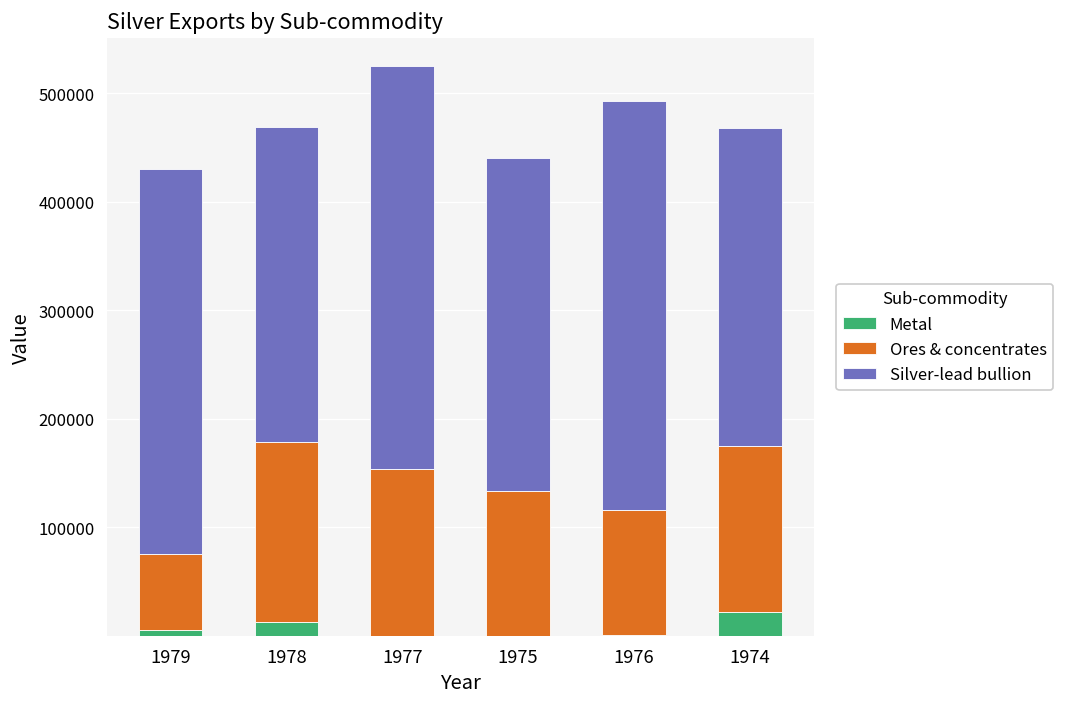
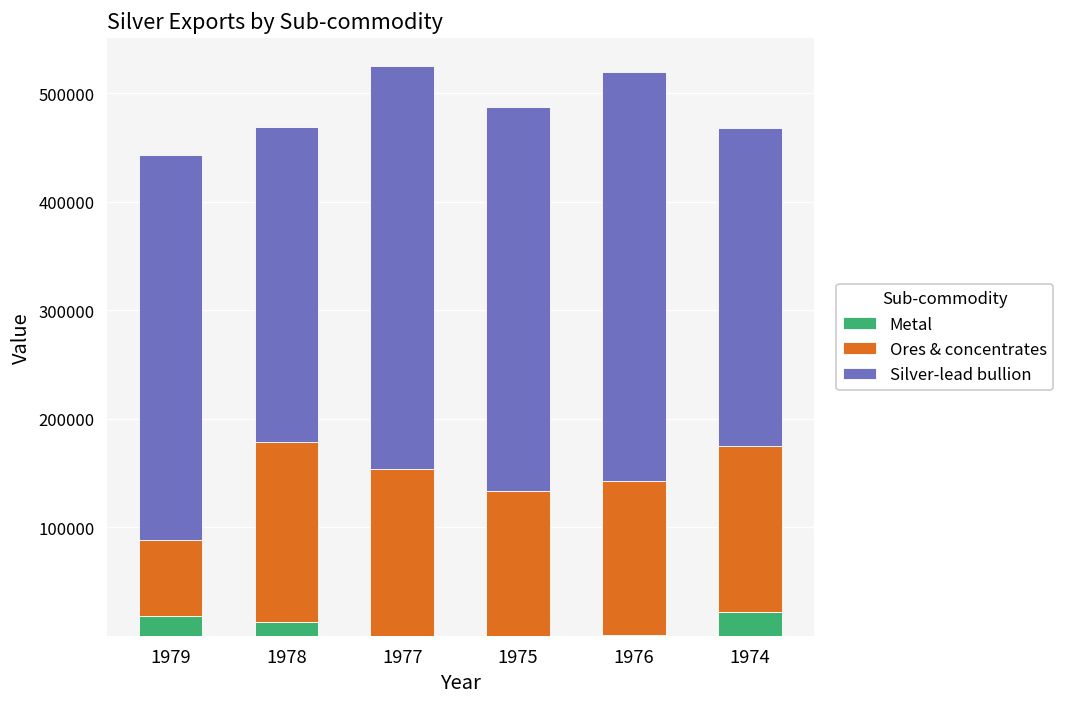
  {
    "Metal": {
-     "1979": 10000,
+     "1979": 20000,
      "1978": 10000,
      "1974": 20000
    },
    "Ores & concentrates": {
      "1979": 70000,
      "1978": 170000,
      "1977": 150000,
      "1975": 130000,
-     "1976": 120000,
+     "1976": 140000,
      "1974": 150000
    },
    "Silver-lead bullion": {
      "1979": 350000,
      "1978": 290000,
      "1977": 370000,
-     "1975": 310000,
+     "1975": 350000,
      "1976": 380000,
      "1974": 290000
    }
  }
